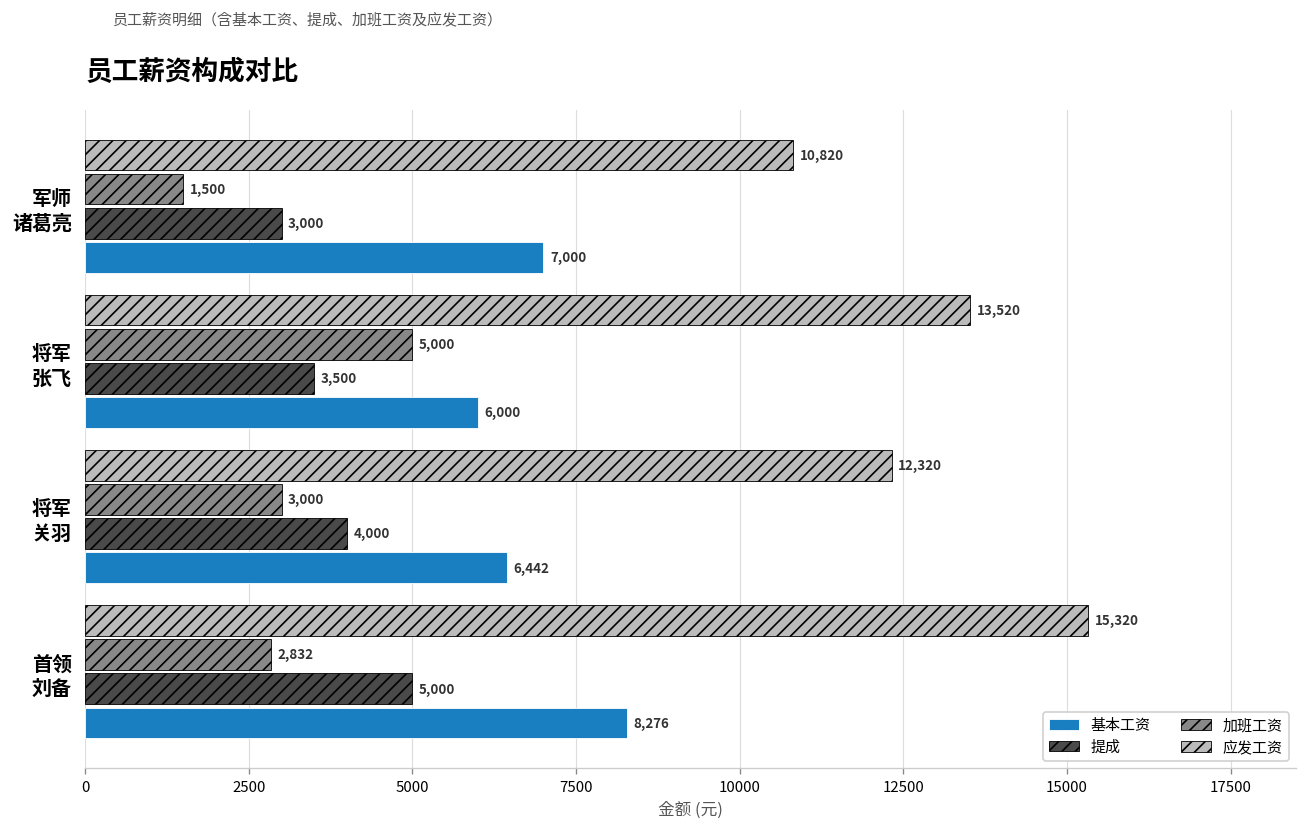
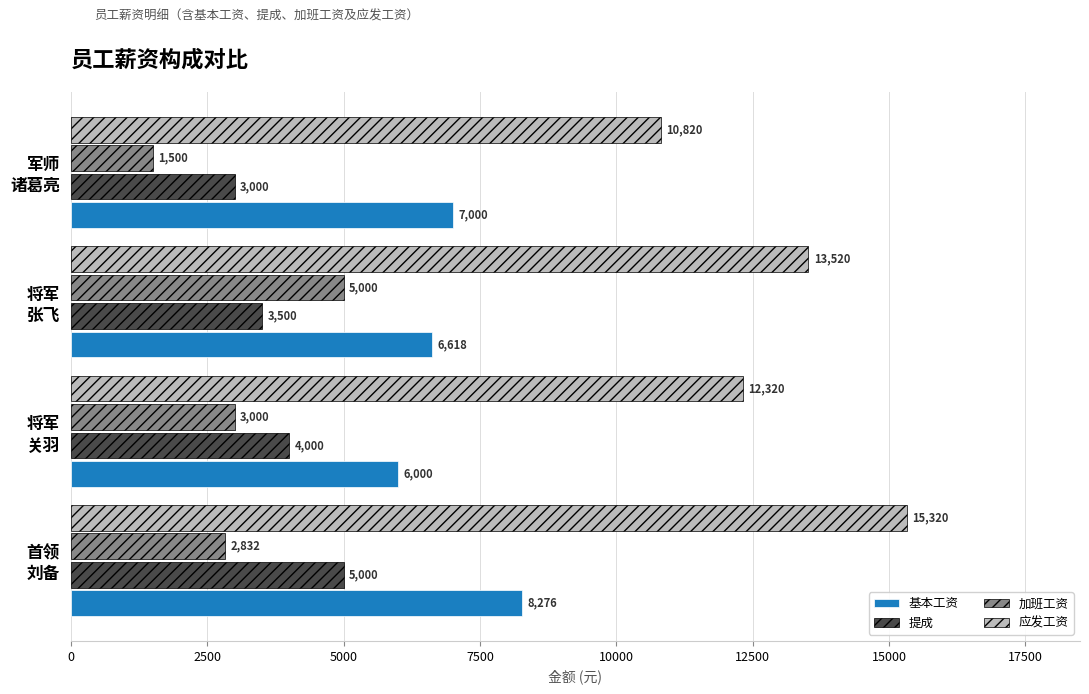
  {
    "基本工资": {
      "军师 诸葛亮": "7,000",
-     "将军 张飞": "6,000",
-     "将军 关羽": "6,442",
+     "将军 张飞": "6,618",
+     "将军 关羽": "6,000",
      "首领 刘备": "8,276"
    },
    "提成": {
      "军师 诸葛亮": "3,000",
      "将军 张飞": "3,500",
      "将军 关羽": "4,000",
      "首领 刘备": "5,000"
    },
    "加班工资": {
      "军师 诸葛亮": "1,500",
      "将军 张飞": "5,000",
      "将军 关羽": "3,000",
      "首领 刘备": "2,832"
    },
    "应发工资": {
      "军师 诸葛亮": "10,820",
      "将军 张飞": "13,520",
      "将军 关羽": "12,320",
      "首领 刘备": "15,320"
    }
  }
